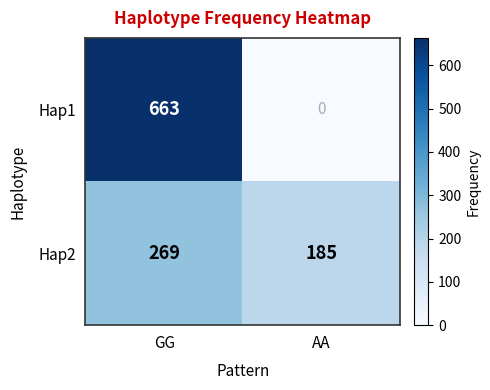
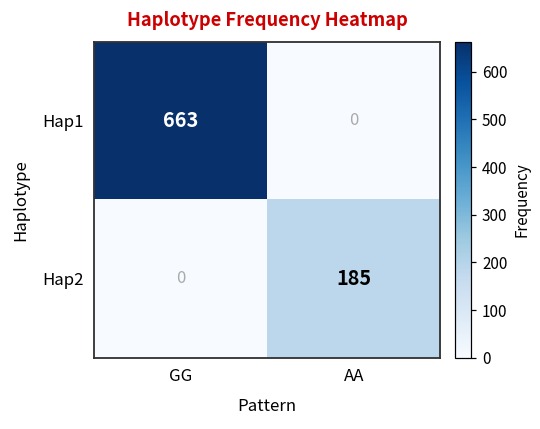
  {
    "Hap1": {
      "GG": 663,
      "AA": 0
    },
    "Hap2": {
-     "GG": 269,
+     "GG": 0,
      "AA": 185
    }
  }
